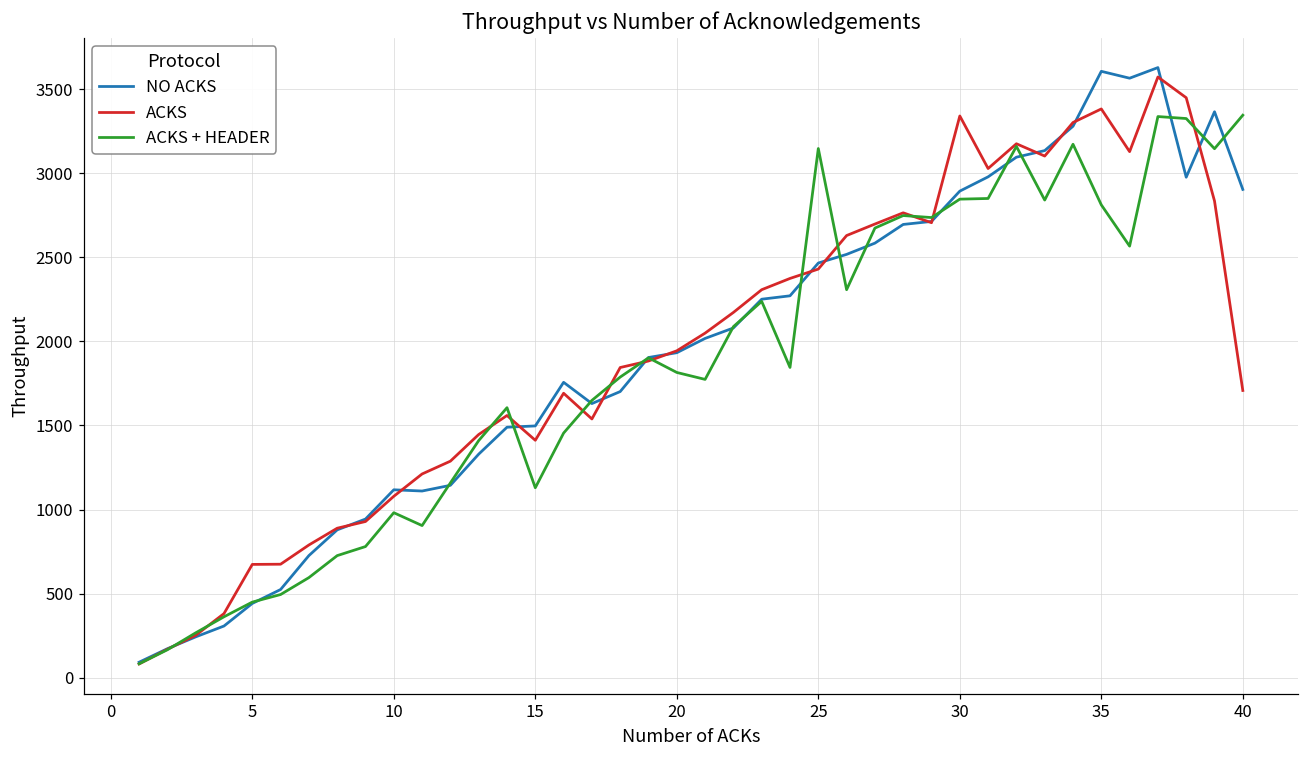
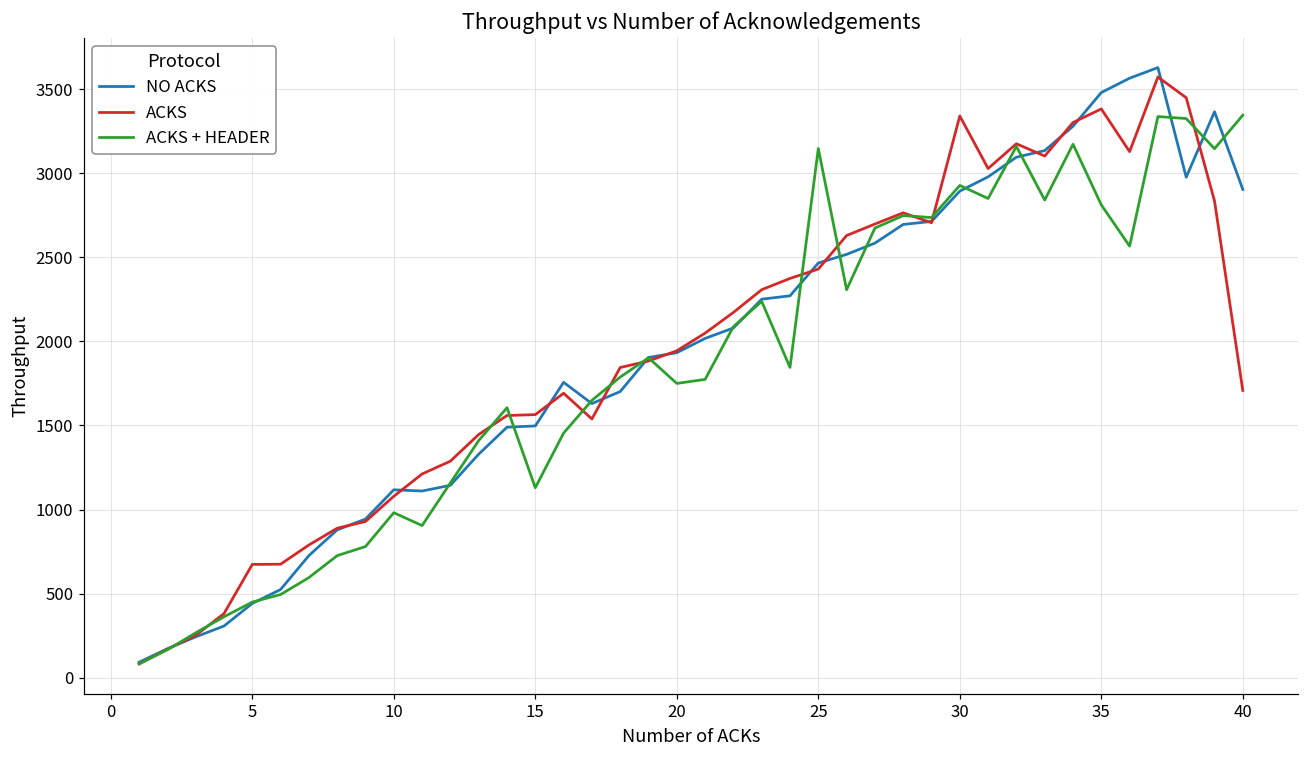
  {
    "NO ACKS": {
      "10": 1120,
      "15": 1500,
      "25": 2470,
      "30": 2890,
-     "35": 3610,
+     "35": 3480,
      "40": 2900
    },
    "ACKS": {
      "5": 670,
      "10": 1080,
-     "15": 1410,
+     "15": 1560,
      "25": 2430,
      "30": 3340,
      "35": 3380,
      "40": 1710
    },
    "ACKS + HEADER": {
      "10": 980,
      "15": 1130,
-     "20": 1810,
+     "20": 1750,
      "25": 3150,
-     "30": 2850,
+     "30": 2930,
      "35": 2810,
      "40": 3340
    }
  }
